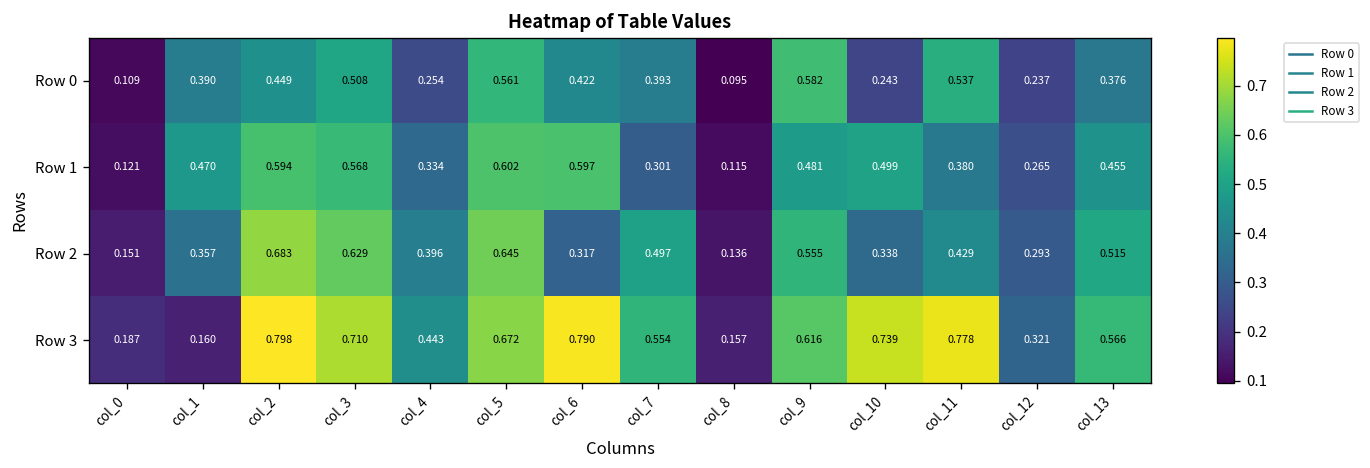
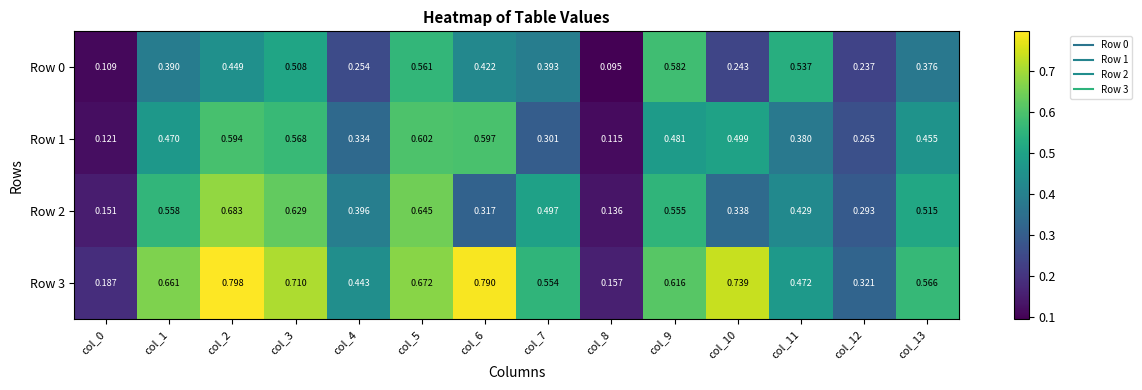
  {
    "Row 0": {
      "col_0": 0.109,
      "col_1": 0.390,
      "col_2": 0.449,
      "col_3": 0.508,
      "col_4": 0.254,
      "col_5": 0.561,
      "col_6": 0.422,
      "col_7": 0.393,
      "col_8": 0.095,
      "col_9": 0.582,
      "col_10": 0.243,
      "col_11": 0.537,
      "col_12": 0.237,
      "col_13": 0.376
    },
    "Row 1": {
      "col_0": 0.121,
      "col_1": 0.470,
      "col_2": 0.594,
      "col_3": 0.568,
      "col_4": 0.334,
      "col_5": 0.602,
      "col_6": 0.597,
      "col_7": 0.301,
      "col_8": 0.115,
      "col_9": 0.481,
      "col_10": 0.499,
      "col_11": 0.380,
      "col_12": 0.265,
      "col_13": 0.455
    },
    "Row 2": {
      "col_0": 0.151,
-     "col_1": 0.357,
+     "col_1": 0.558,
      "col_2": 0.683,
      "col_3": 0.629,
      "col_4": 0.396,
      "col_5": 0.645,
      "col_6": 0.317,
      "col_7": 0.497,
      "col_8": 0.136,
      "col_9": 0.555,
      "col_10": 0.338,
      "col_11": 0.429,
      "col_12": 0.293,
      "col_13": 0.515
    },
    "Row 3": {
      "col_0": 0.187,
-     "col_1": 0.160,
+     "col_1": 0.661,
      "col_2": 0.798,
      "col_3": 0.710,
      "col_4": 0.443,
      "col_5": 0.672,
      "col_6": 0.790,
      "col_7": 0.554,
      "col_8": 0.157,
      "col_9": 0.616,
      "col_10": 0.739,
-     "col_11": 0.778,
+     "col_11": 0.472,
      "col_12": 0.321,
      "col_13": 0.566
    }
  }
